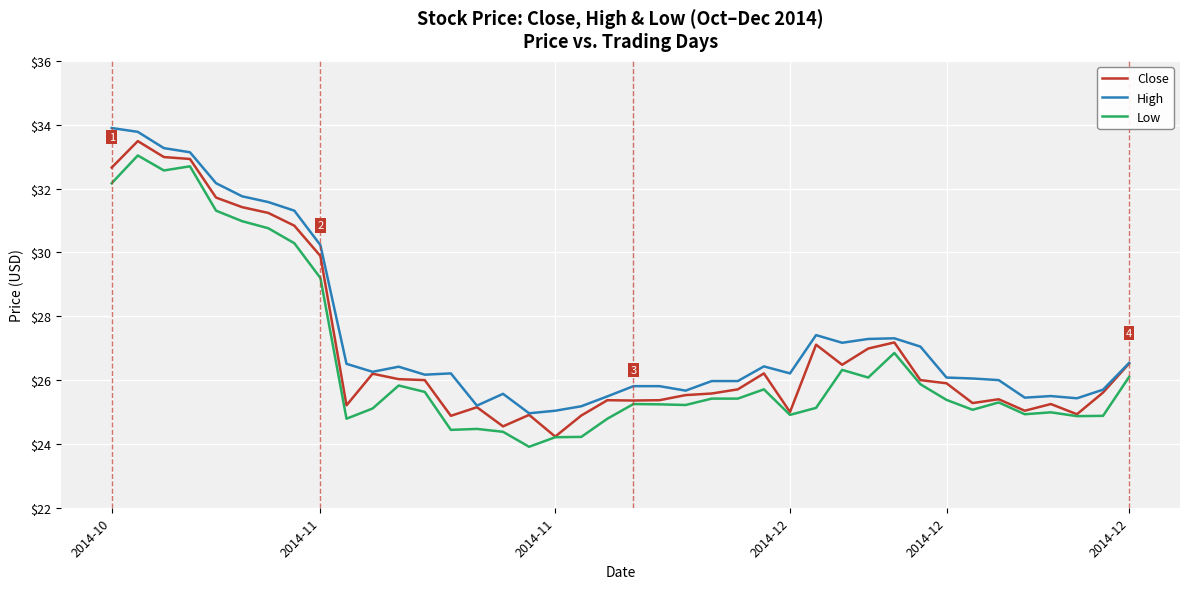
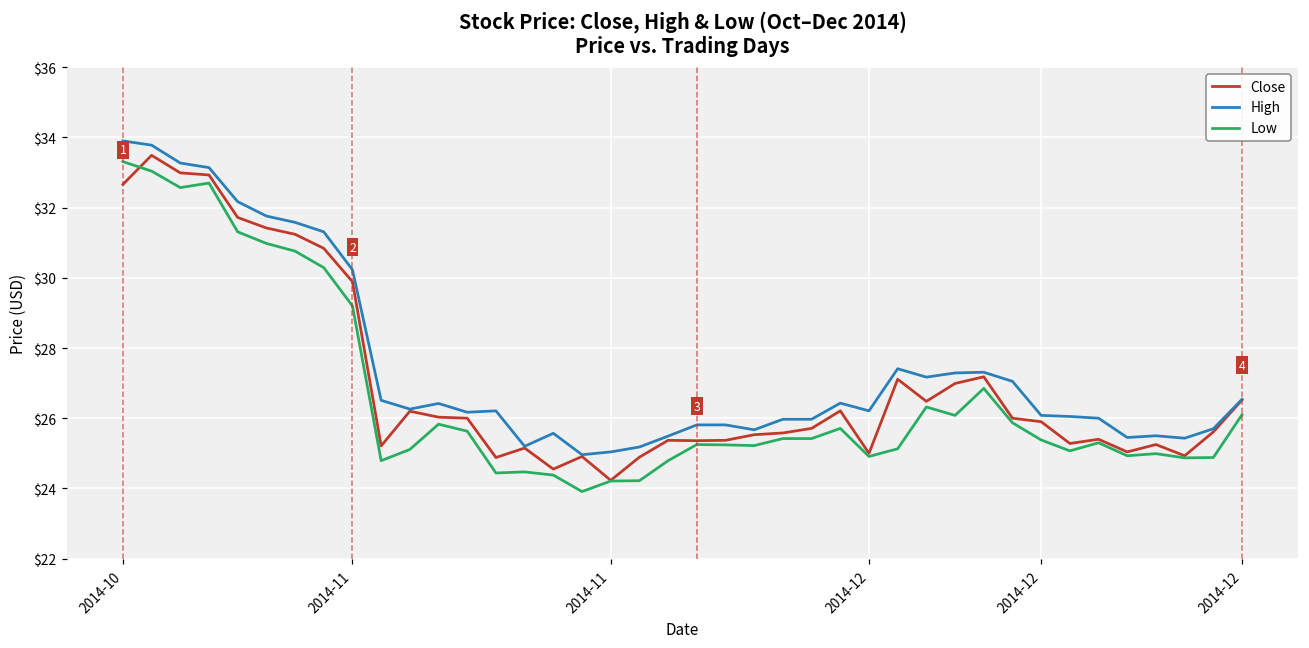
  {
    "Close": {
      "2014-10": "$32.7"
    },
    "Low": {
-     "2014-10": "$32.2"
+     "2014-10": "$33.3"
    }
  }
